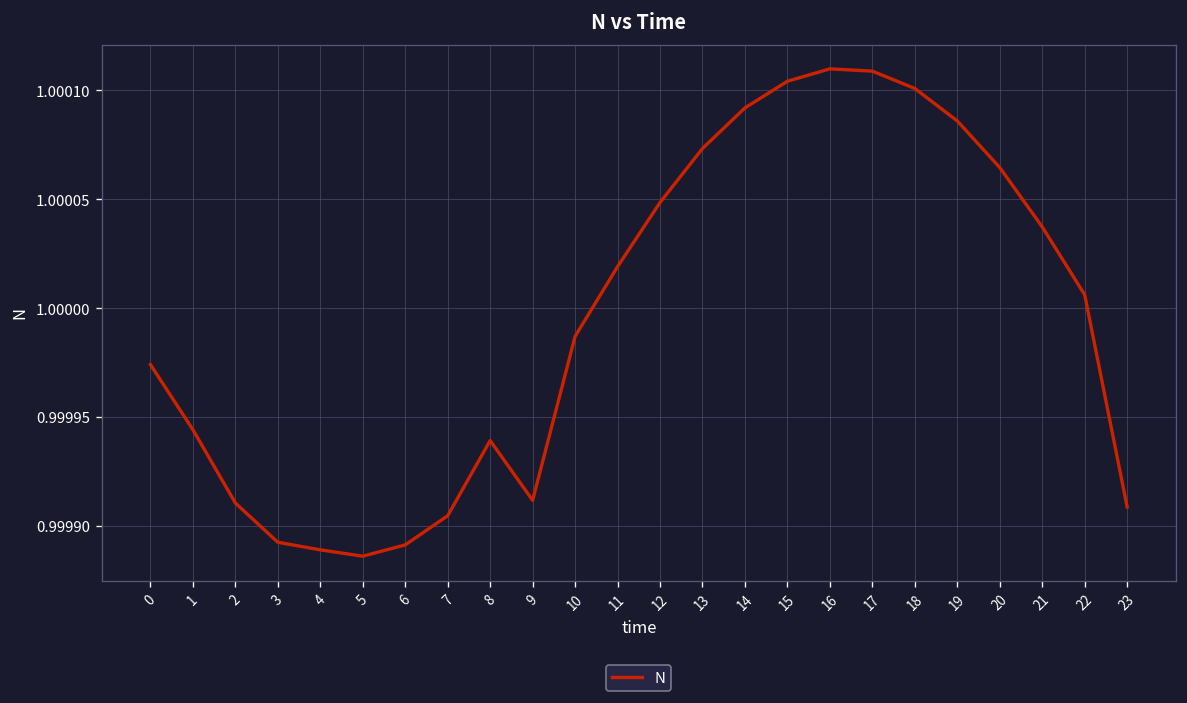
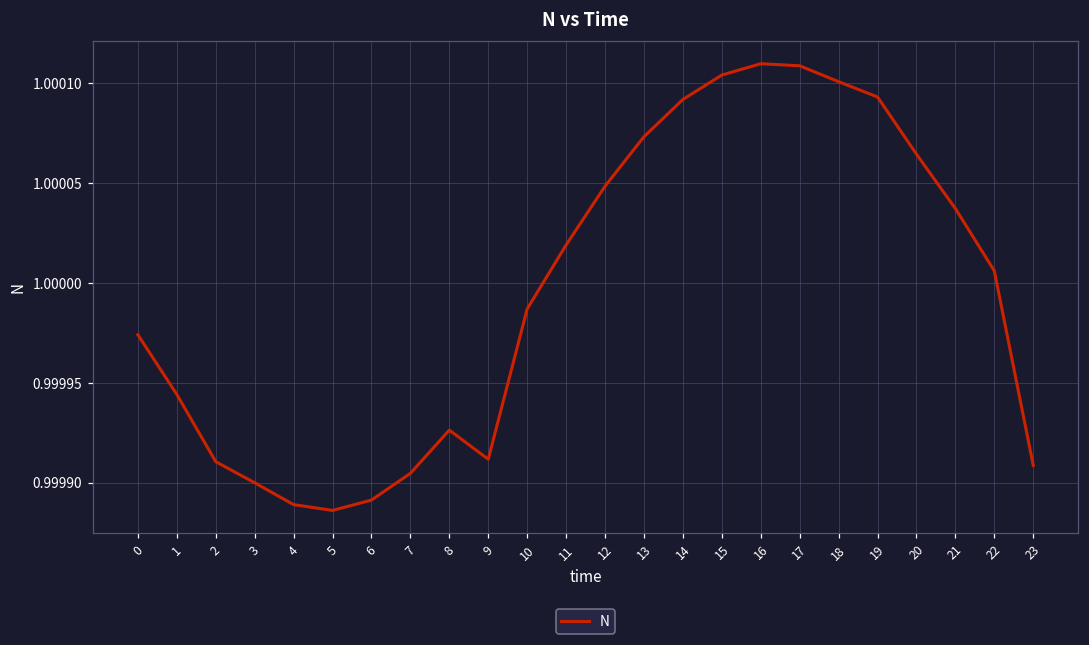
  {
    "0": 0.999974,
    "1": 0.999944,
    "2": 0.999910,
-   "3": 0.999892,
+   "3": 0.999900,
    "4": 0.999889,
    "5": 0.999886,
    "6": 0.999891,
    "7": 0.999905,
-   "8": 0.999939,
+   "8": 0.999926,
    "9": 0.999912,
    "10": 0.999987,
    "11": 1.000019,
    "12": 1.000048,
    "13": 1.000073,
    "14": 1.000092,
    "15": 1.000104,
    "16": 1.000110,
    "17": 1.000109,
    "18": 1.000101,
-   "19": 1.000086,
+   "19": 1.000093,
    "20": 1.000065,
    "21": 1.000037,
    "22": 1.000006,
    "23": 0.999909
  }
